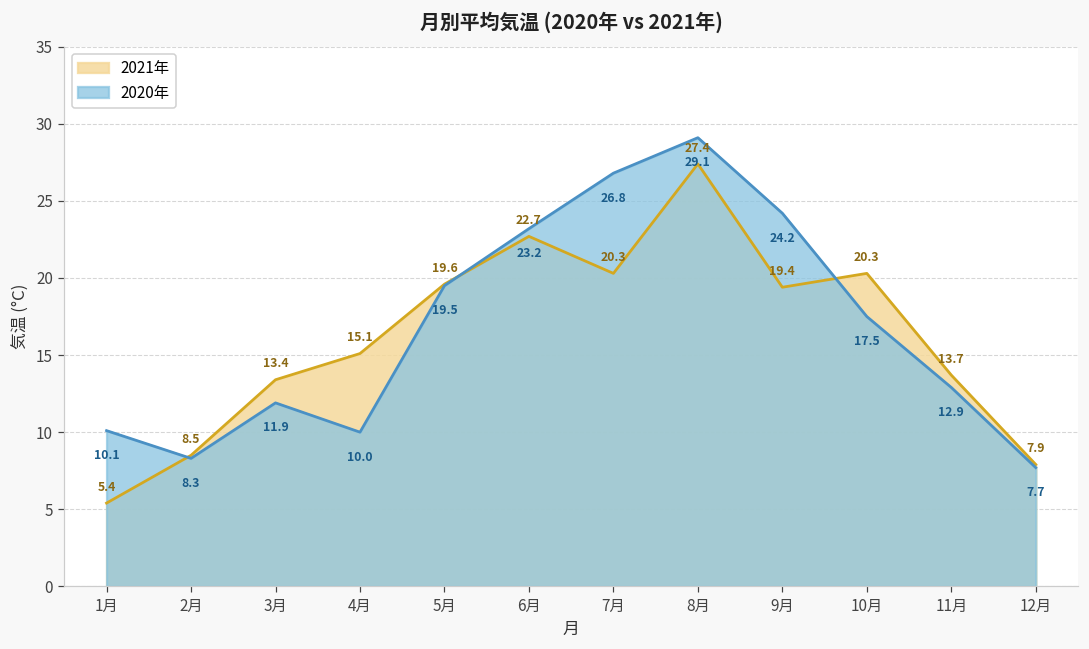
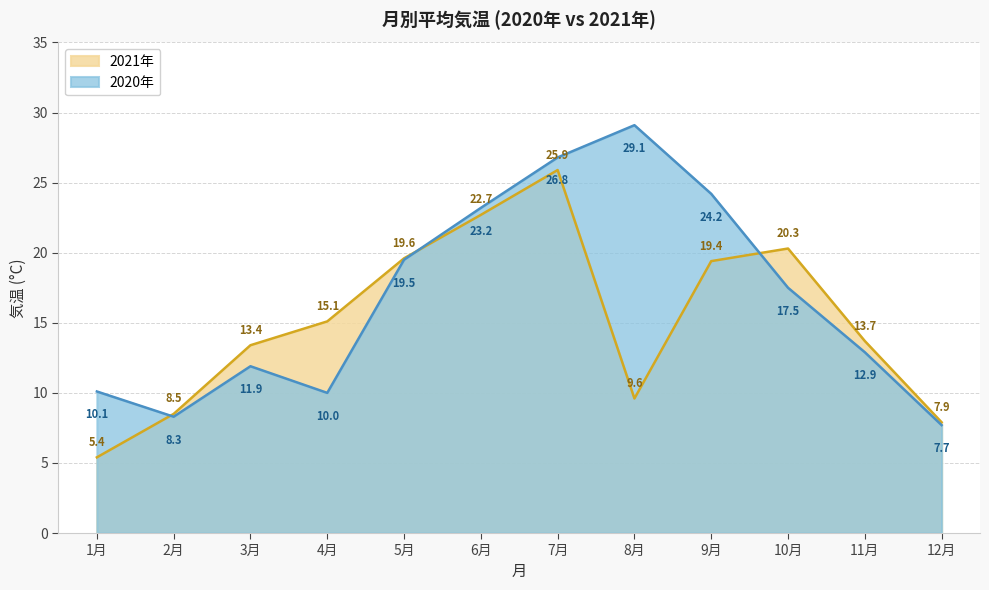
  {
    "2021年": {
      "1月": 5.4,
      "2月": 8.5,
      "3月": 13.4,
      "4月": 15.1,
-     "7月": 20.3,
-     "8月": 27.4,
+     "7月": 25.9,
+     "8月": 9.6,
      "9月": 19.4,
      "10月": 20.3,
      "11月": 13.7,
      "12月": 7.9
    },
    "2020年": {
      "1月": 10.1,
      "2月": 8.3,
      "3月": 11.9,
      "4月": 10.0,
      "6月": 23.2,
      "7月": 26.8,
      "8月": 29.1,
      "9月": 24.2,
      "10月": 17.5,
      "11月": 12.9,
      "12月": 7.7
    }
  }
